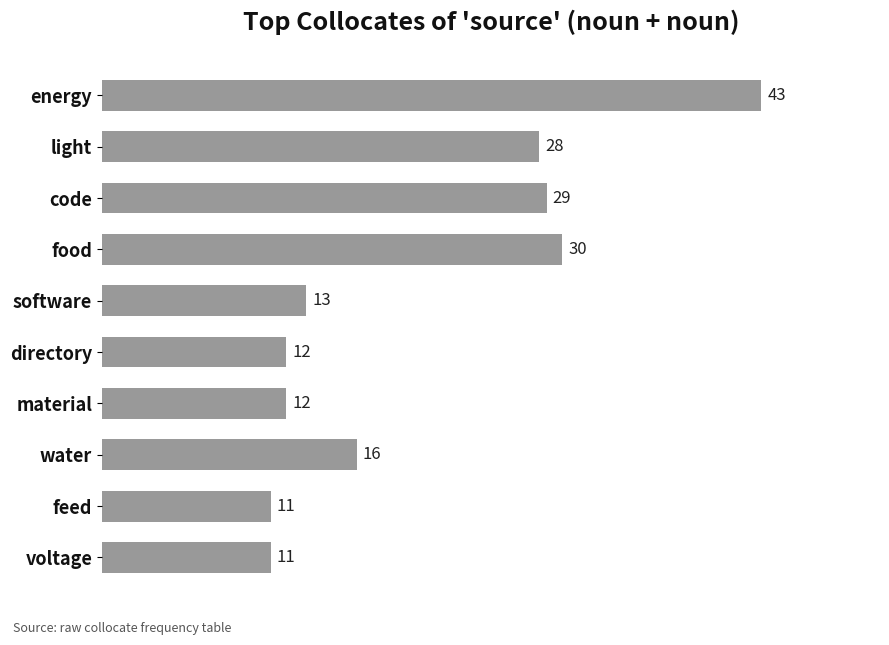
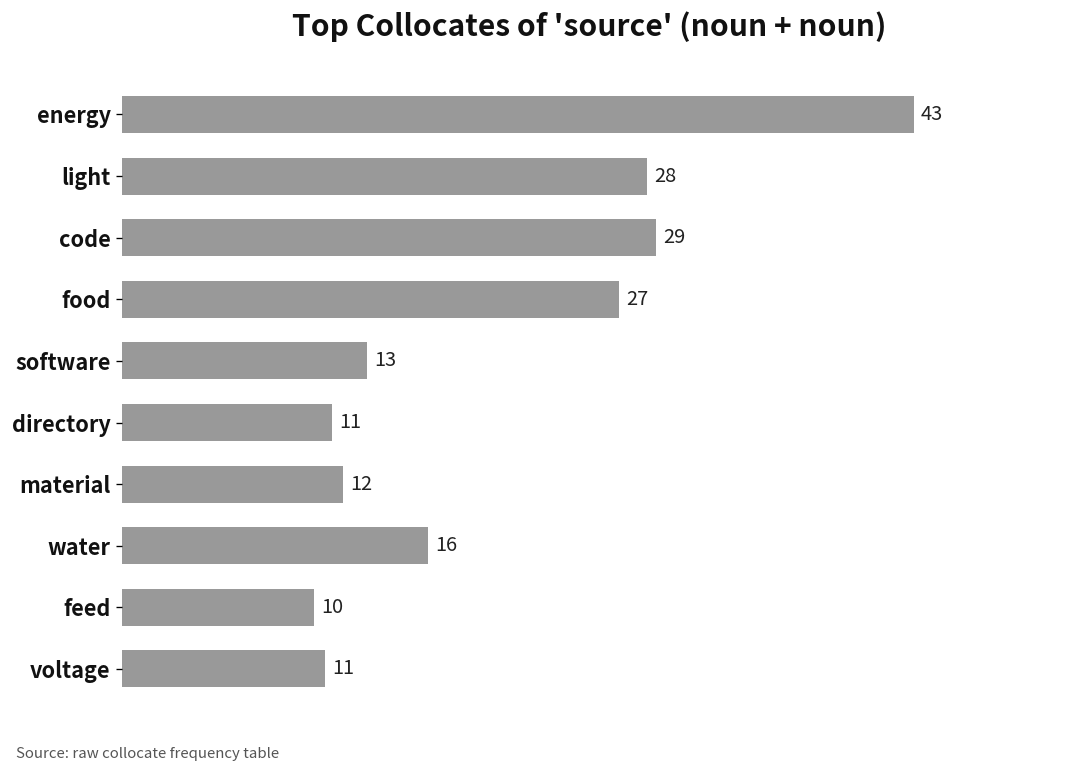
  {
    "energy": 43,
    "light": 28,
    "code": 29,
-   "food": 30,
+   "food": 27,
    "software": 13,
-   "directory": 12,
+   "directory": 11,
    "material": 12,
-   "feed": 11,
+   "feed": 10,
    "voltage": 11
  }
